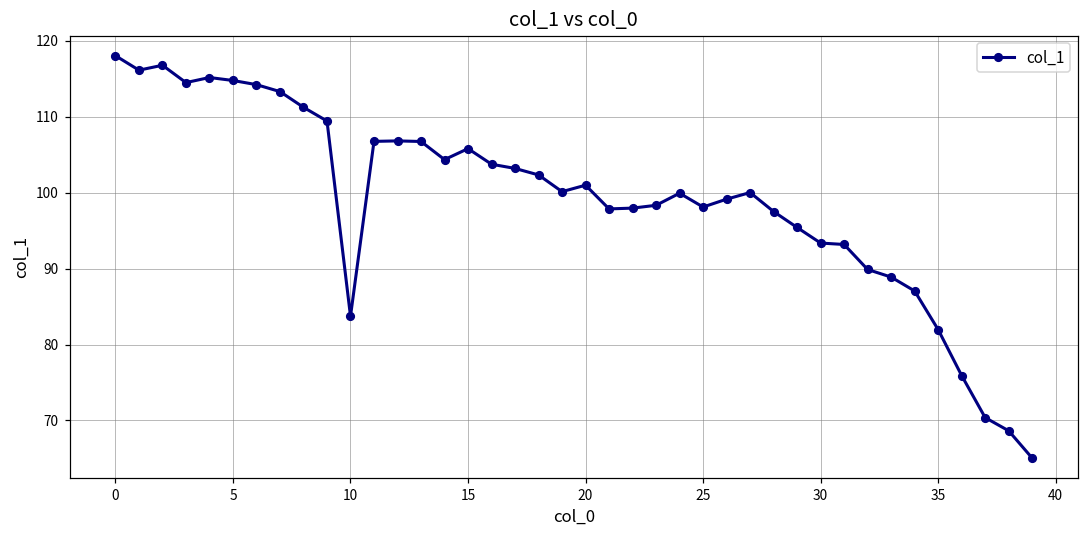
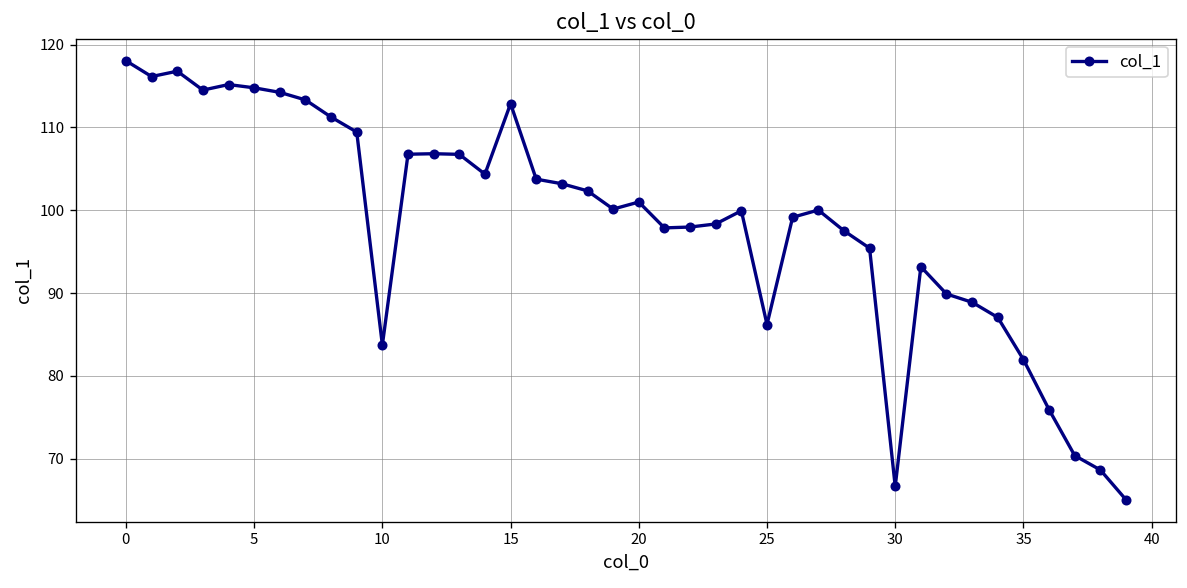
  {
    "0": 118,
    "5": 115,
    "10": 84,
-   "15": 106,
+   "15": 113,
    "20": 101,
-   "25": 98,
-   "30": 93,
+   "25": 86,
+   "30": 67,
    "35": 82
  }
